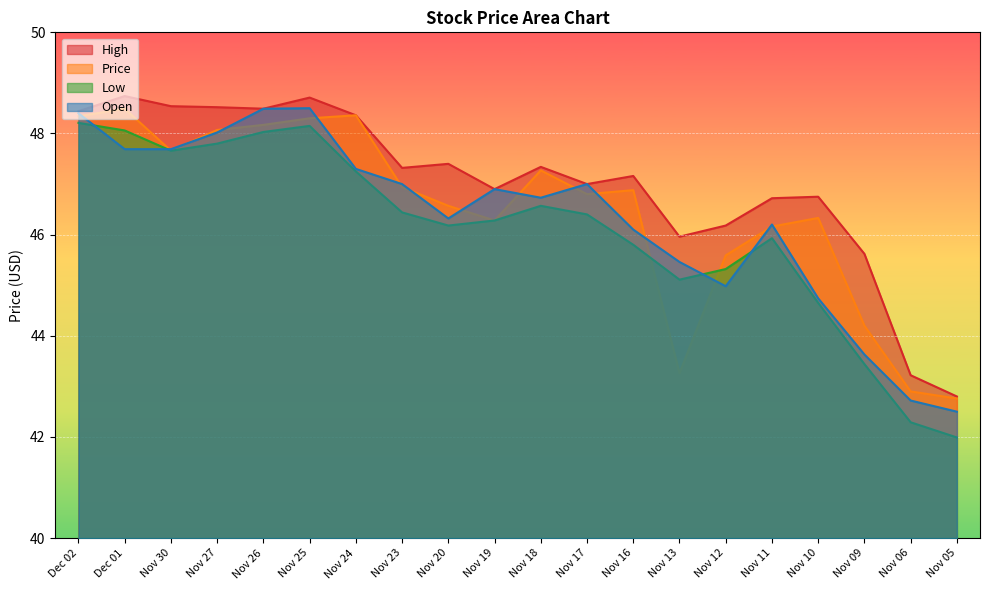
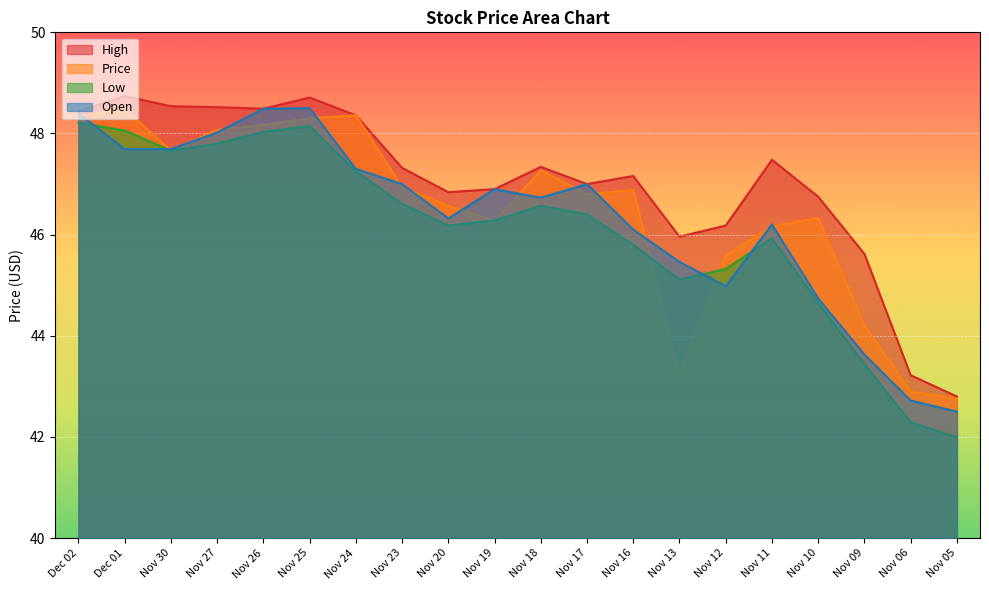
  {
    "High": {
      "Nov 30": 48.5,
      "Nov 27": 48.5,
      "Nov 25": 48.7,
      "Nov 23": 47.3,
-     "Nov 20": 47.4,
+     "Nov 20": 46.8,
      "Nov 18": 47.3,
      "Nov 16": 47.2,
      "Nov 13": 46.0,
      "Nov 12": 46.2,
-     "Nov 11": 46.7,
+     "Nov 11": 47.5,
      "Nov 10": 46.8,
      "Nov 09": 45.6,
      "Nov 06": 43.2
    },
    "Price": {
      "Nov 27": 48.1,
      "Nov 26": 48.2,
      "Nov 25": 48.3,
      "Nov 23": 46.9,
      "Nov 20": 46.6,
      "Nov 18": 47.3,
      "Nov 17": 46.8,
      "Nov 16": 46.9,
      "Nov 13": 43.3,
      "Nov 12": 45.6,
      "Nov 10": 46.3,
      "Nov 09": 44.2,
      "Nov 06": 42.9
    },
    "Low": {
      "Dec 02": 48.2,
      "Dec 01": 48.1,
      "Nov 27": 47.8,
      "Nov 26": 48.0,
      "Nov 25": 48.2,
-     "Nov 23": 46.4,
+     "Nov 23": 46.6,
      "Nov 20": 46.2,
      "Nov 18": 46.6,
      "Nov 17": 46.4,
      "Nov 16": 45.8,
      "Nov 13": 45.1,
      "Nov 12": 45.3,
      "Nov 11": 45.9,
      "Nov 10": 44.7,
      "Nov 09": 43.4,
      "Nov 06": 42.3,
      "Nov 05": 42.0
    },
    "Open": {
      "Dec 01": 47.7,
      "Nov 27": 48.0,
      "Nov 25": 48.5,
      "Nov 23": 47.0,
      "Nov 20": 46.3,
      "Nov 18": 46.7,
      "Nov 16": 46.1,
      "Nov 13": 45.5,
      "Nov 12": 45.0,
      "Nov 10": 44.7,
      "Nov 09": 43.6,
      "Nov 06": 42.7,
      "Nov 05": 42.5
    }
  }
